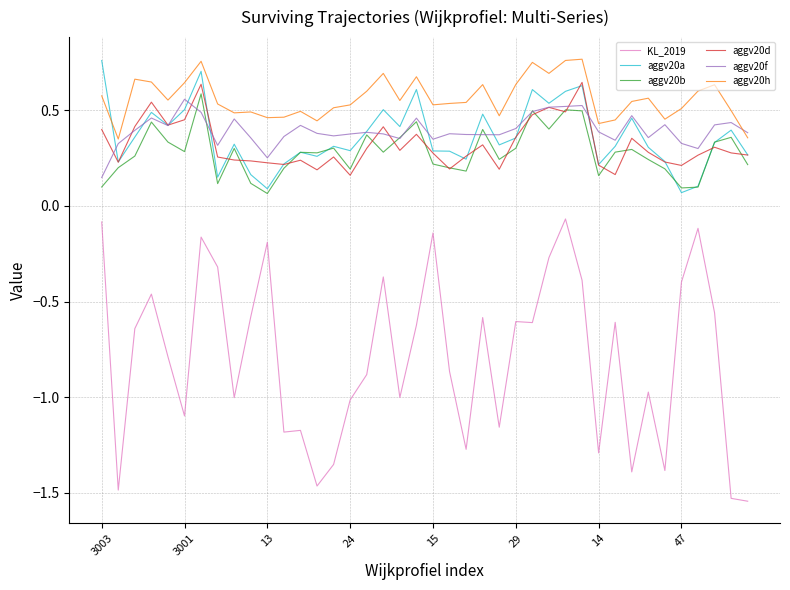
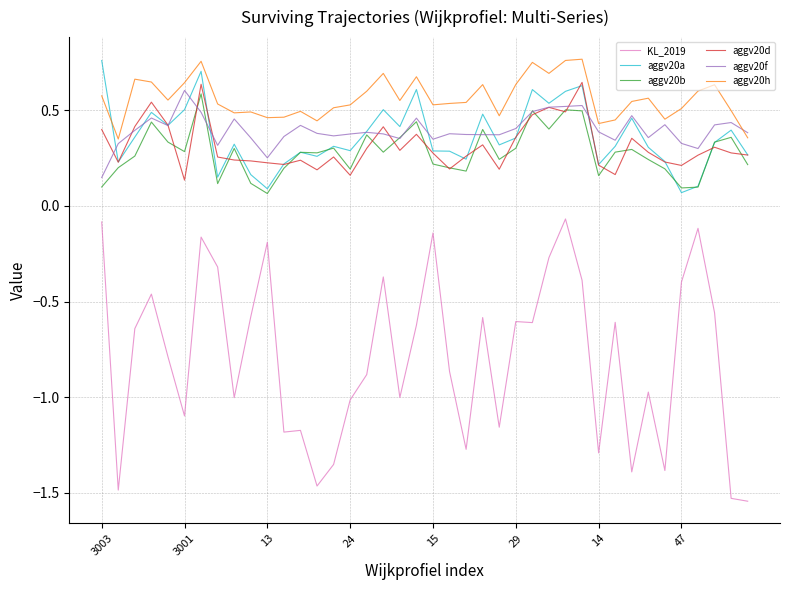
  {
    "KL_2019": {
      "3003": -0.08,
      "3001": -1.10,
      "15": -0.14,
      "47": -0.40
    },
    "aggv20a": {
      "3003": 0.76,
      "3001": 0.50,
      "47": 0.07
    },
    "aggv20b": {
      "3003": 0.10,
      "3001": 0.28,
      "15": 0.22,
      "47": 0.09
    },
    "aggv20d": {
      "3003": 0.40,
-     "3001": 0.45,
+     "3001": 0.13,
      "47": 0.21
    },
    "aggv20f": {
      "3003": 0.15,
-     "3001": 0.56,
+     "3001": 0.60,
      "15": 0.35,
      "47": 0.33
    },
    "aggv20h": {
      "3003": 0.57,
      "3001": 0.64,
      "15": 0.53,
      "47": 0.51
    }
  }
